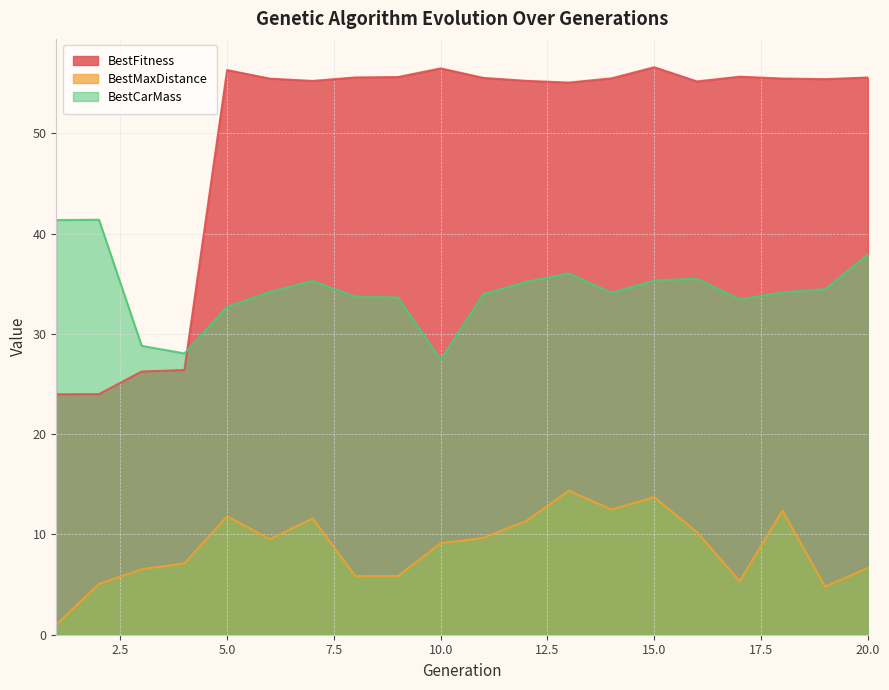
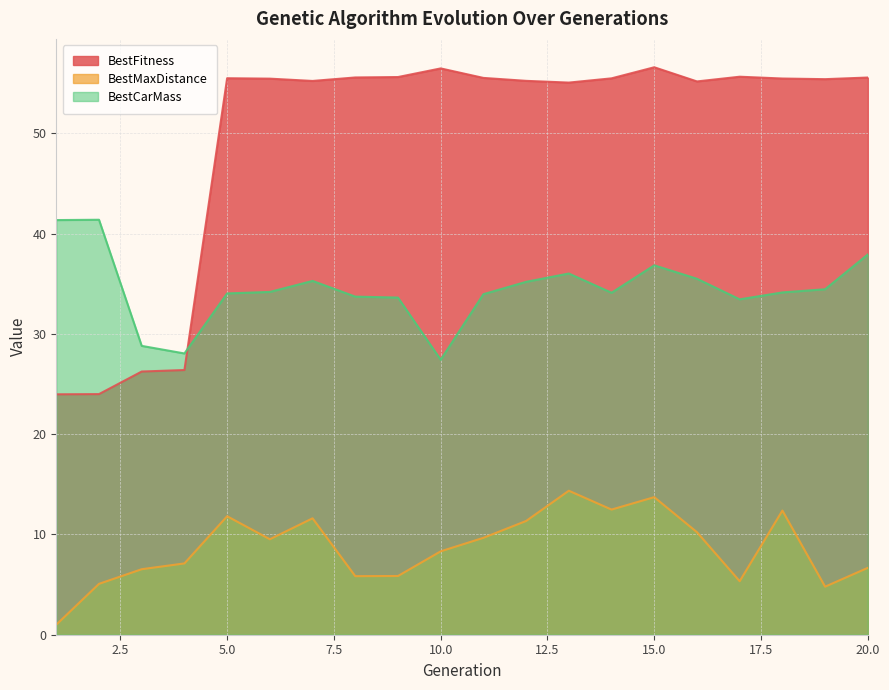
  {
    "BestFitness": {
-     "5.0": 56.3,
+     "5.0": 55.5,
      "10.0": 56.5,
      "15.0": 56.6,
      "20.0": 55.6
    },
    "BestMaxDistance": {
      "5.0": 11.8,
-     "10.0": 9.1,
+     "10.0": 8.3,
      "15.0": 13.7,
      "20.0": 6.7
    },
    "BestCarMass": {
-     "5.0": 32.7,
+     "5.0": 34.0,
      "10.0": 27.4,
-     "15.0": 35.3,
+     "15.0": 36.8,
      "20.0": 37.9
    }
  }
